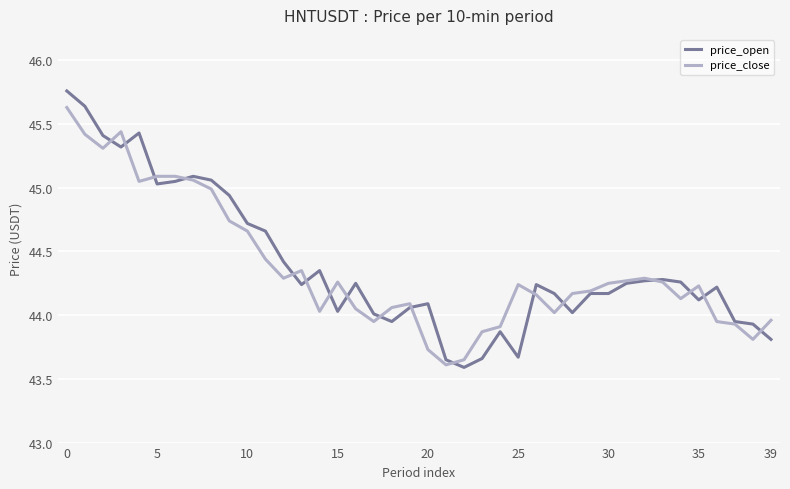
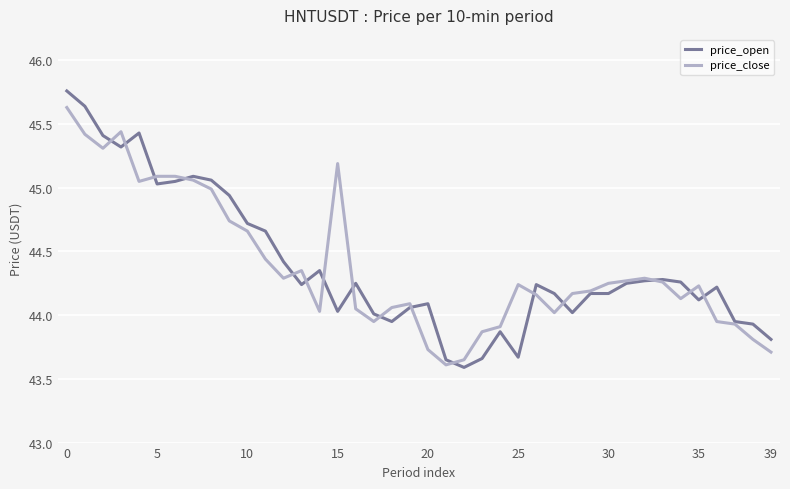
  {
    "price_open": {
      "0": 45.76,
      "5": 45.03,
      "10": 44.72,
      "15": 44.03,
      "20": 44.09,
      "25": 43.67,
      "30": 44.17,
      "35": 44.12,
      "39": 43.81
    },
    "price_close": {
      "0": 45.63,
      "5": 45.09,
      "10": 44.66,
-     "15": 44.26,
+     "15": 45.19,
      "20": 43.73,
      "25": 44.24,
      "30": 44.25,
      "35": 44.23,
-     "39": 43.96
+     "39": 43.71
    }
  }
